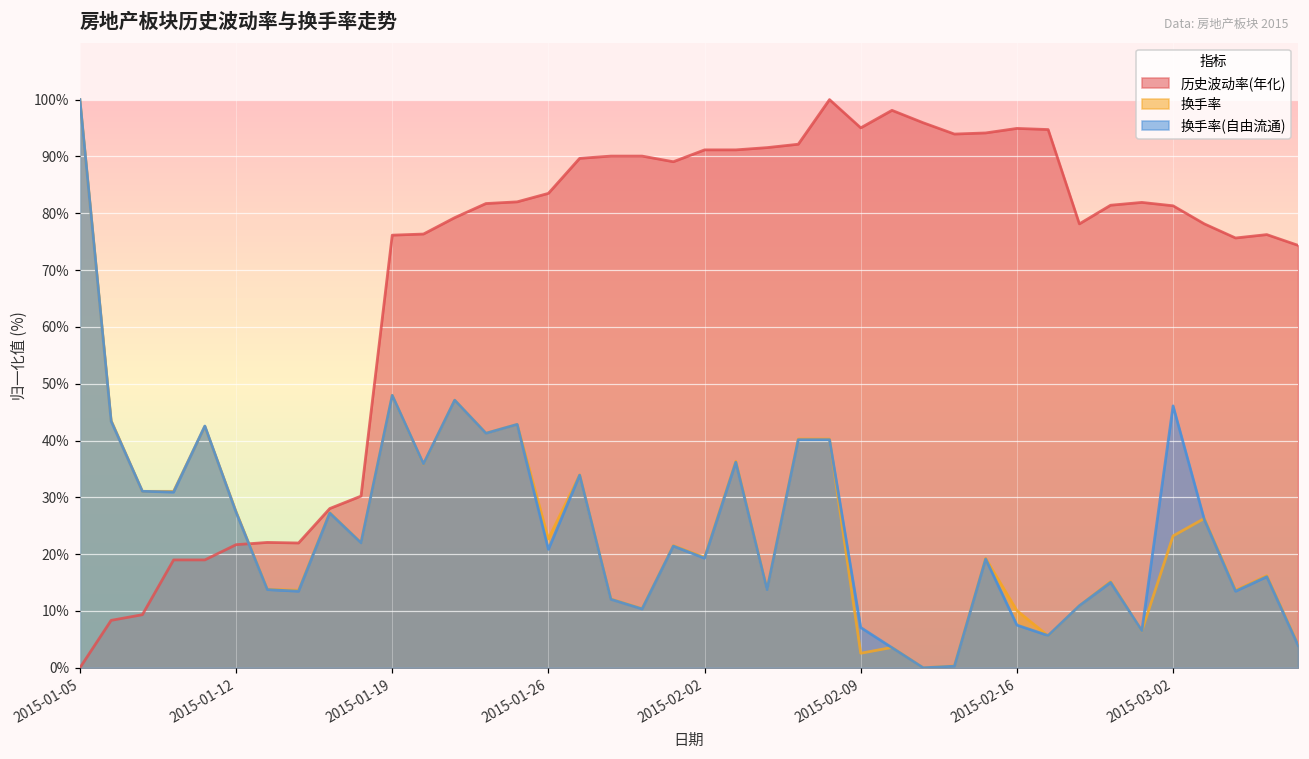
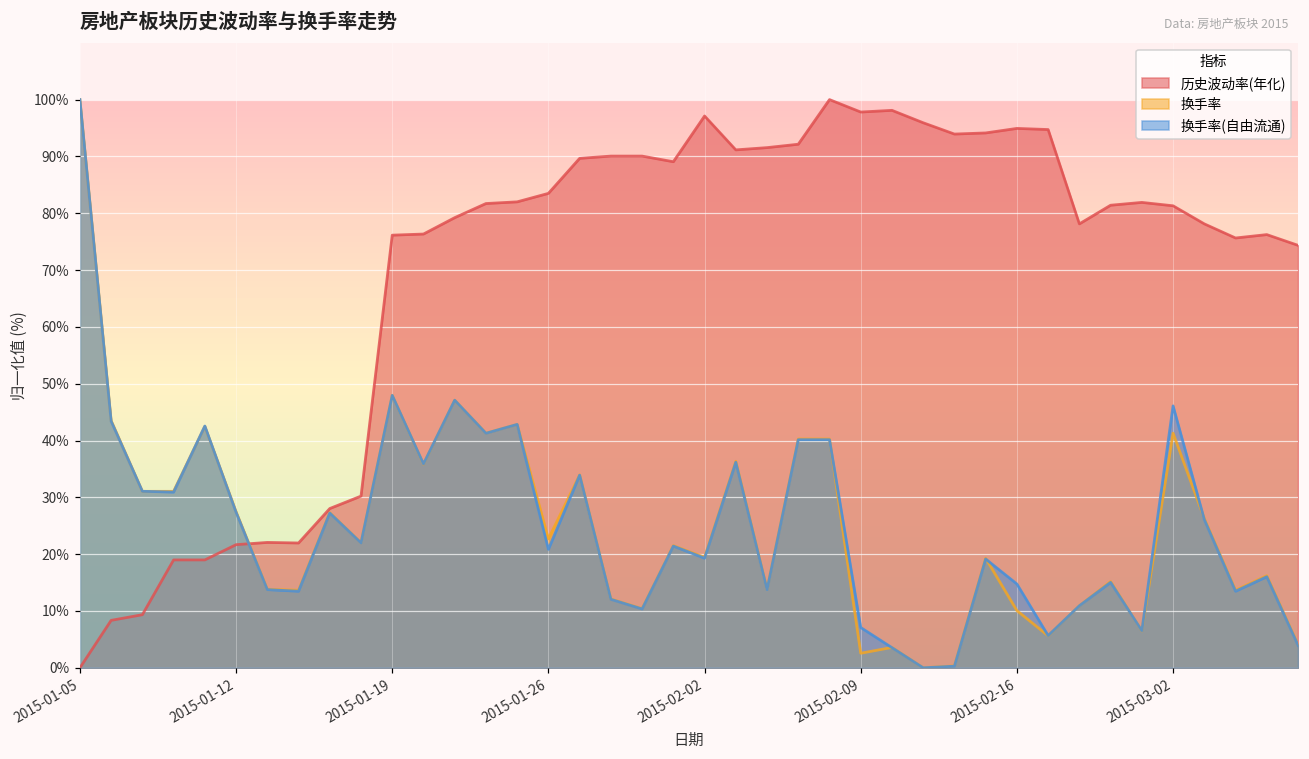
  {
    "历史波动率(年化)": {
      "2015-01-05": "0%",
      "2015-01-12": "22%",
      "2015-01-19": "76%",
      "2015-01-26": "83%",
-     "2015-02-02": "91%",
-     "2015-02-09": "95%",
+     "2015-02-02": "97%",
+     "2015-02-09": "98%",
      "2015-02-16": "95%",
      "2015-03-02": "81%"
    },
    "换手率": {
      "2015-01-26": "23%",
      "2015-02-09": "3%",
      "2015-02-16": "10%",
-     "2015-03-02": "23%"
+     "2015-03-02": "41%"
    },
    "换手率(自由流通)": {
      "2015-01-26": "21%",
      "2015-02-09": "7%",
-     "2015-02-16": "8%",
+     "2015-02-16": "15%",
      "2015-03-02": "46%"
    }
  }
